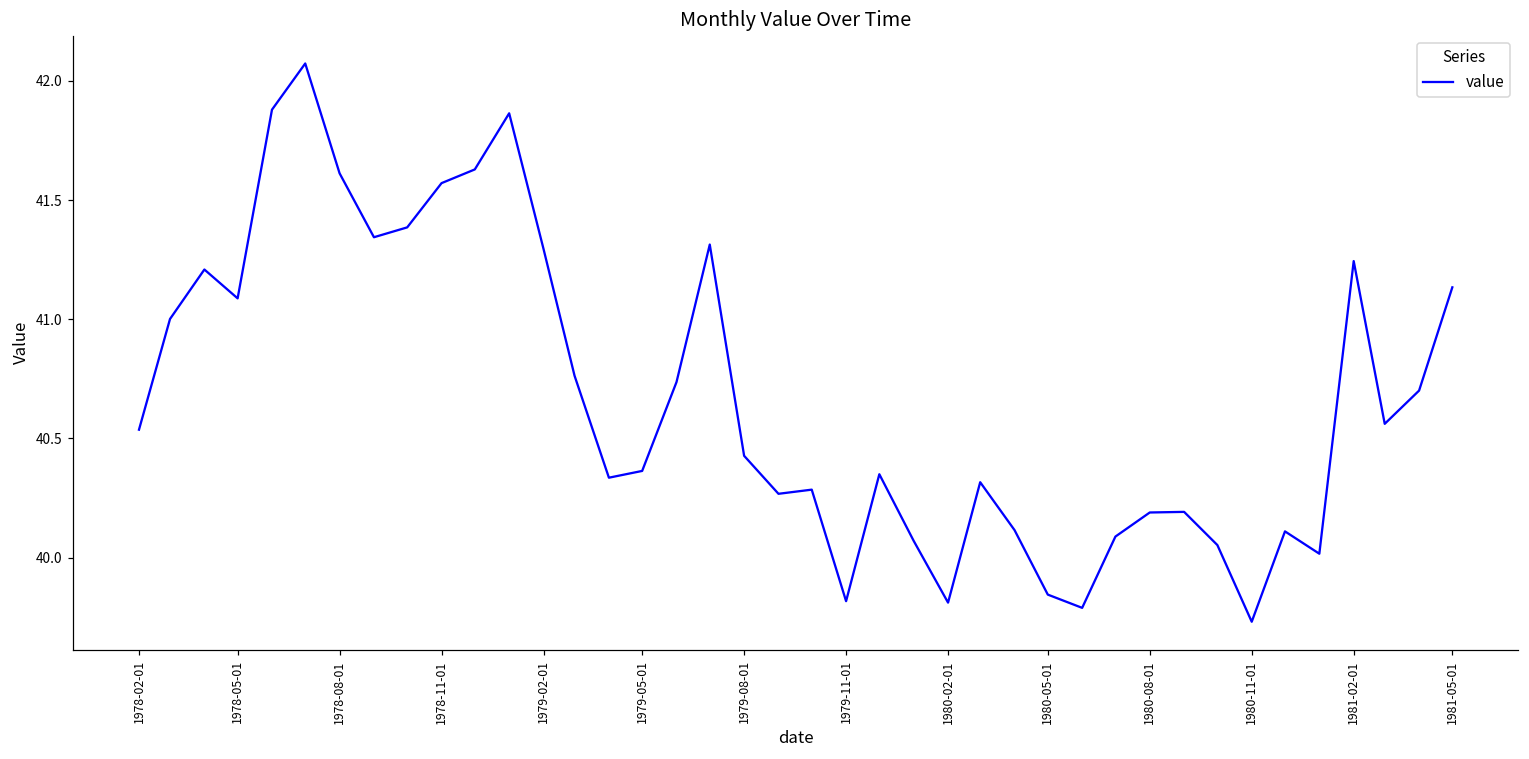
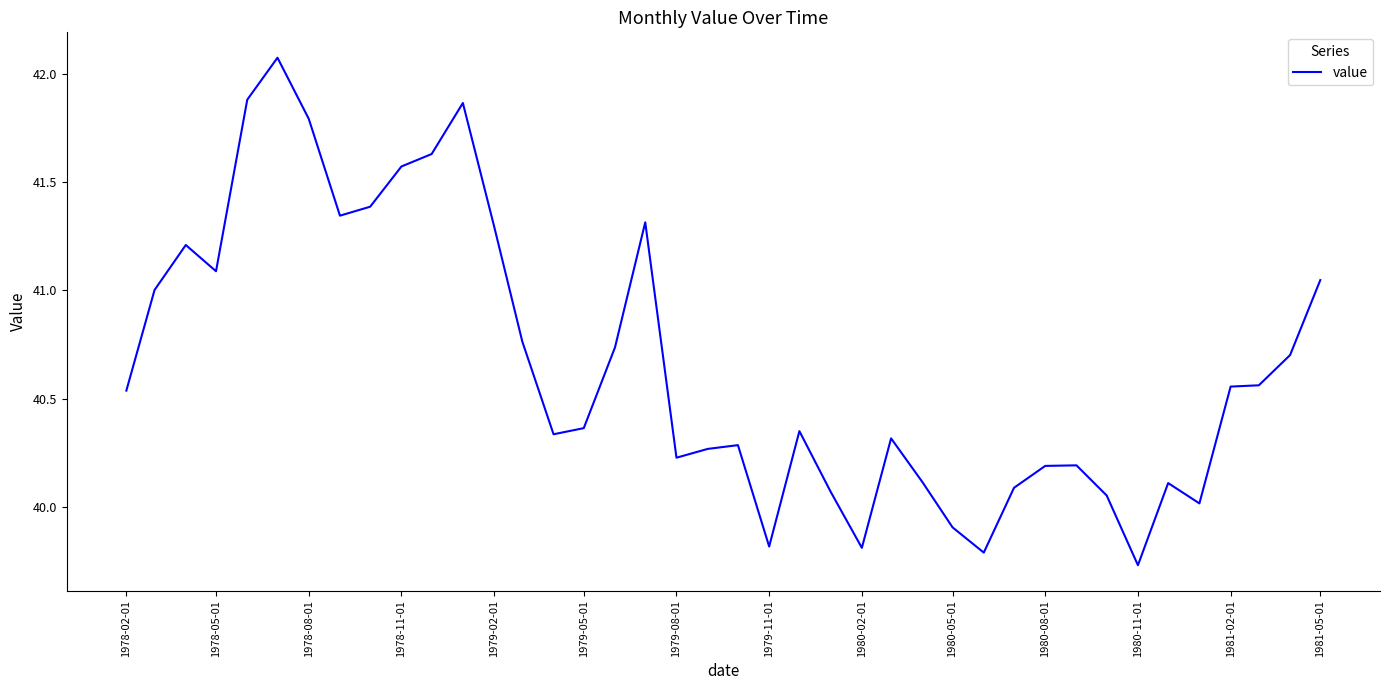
  {
    "1978-02-01": 40.54,
    "1978-05-01": 41.09,
-   "1978-08-01": 41.61,
+   "1978-08-01": 41.79,
    "1978-11-01": 41.57,
    "1979-02-01": 41.30,
    "1979-05-01": 40.36,
-   "1979-08-01": 40.43,
+   "1979-08-01": 40.23,
    "1979-11-01": 39.82,
    "1980-02-01": 39.81,
-   "1980-05-01": 39.84,
+   "1980-05-01": 39.91,
    "1980-08-01": 40.19,
    "1980-11-01": 39.73,
-   "1981-02-01": 41.24,
-   "1981-05-01": 41.13
+   "1981-02-01": 40.56,
+   "1981-05-01": 41.05
  }
